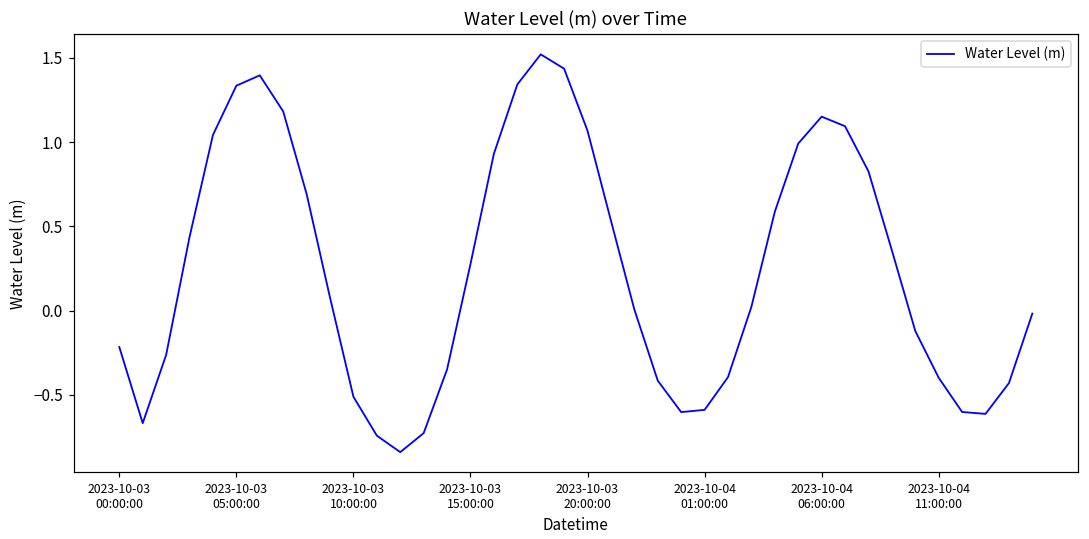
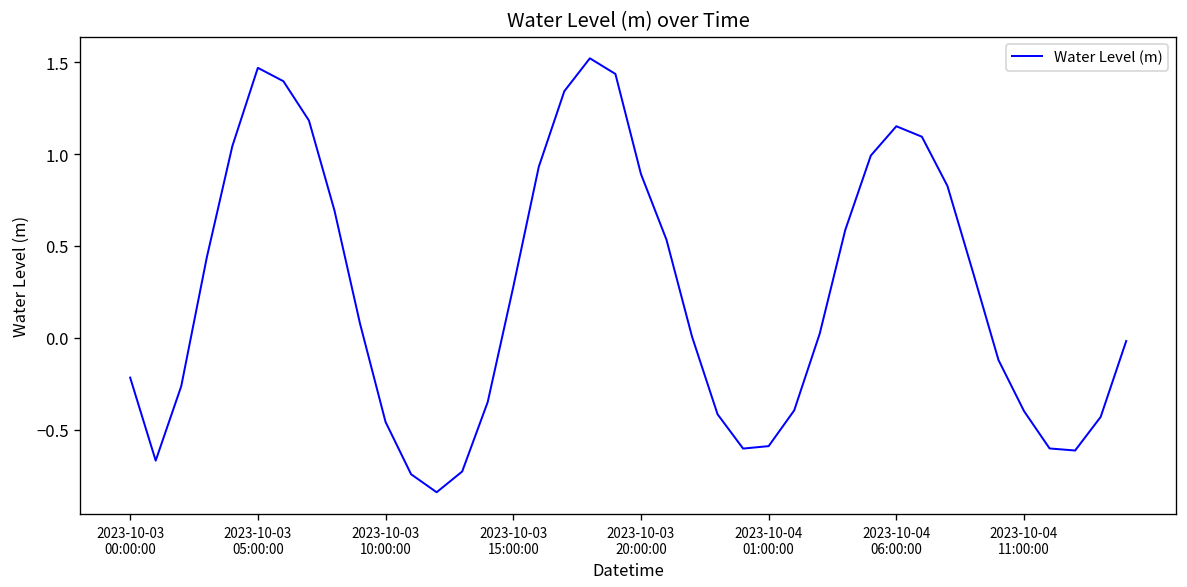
  {
    "2023-10-03 00:00:00": -0.22,
-   "2023-10-03 05:00:00": 1.34,
-   "2023-10-03 10:00:00": -0.51,
+   "2023-10-03 05:00:00": 1.47,
+   "2023-10-03 10:00:00": -0.46,
    "2023-10-03 15:00:00": 0.28,
-   "2023-10-03 20:00:00": 1.07,
+   "2023-10-03 20:00:00": 0.89,
    "2023-10-04 01:00:00": -0.59,
    "2023-10-04 06:00:00": 1.15,
    "2023-10-04 11:00:00": -0.40
  }
